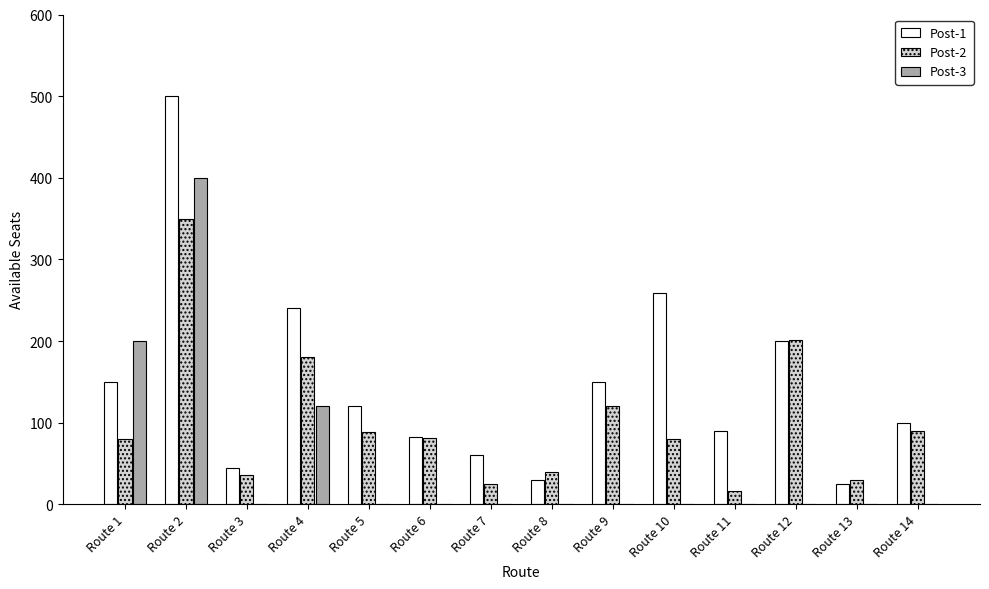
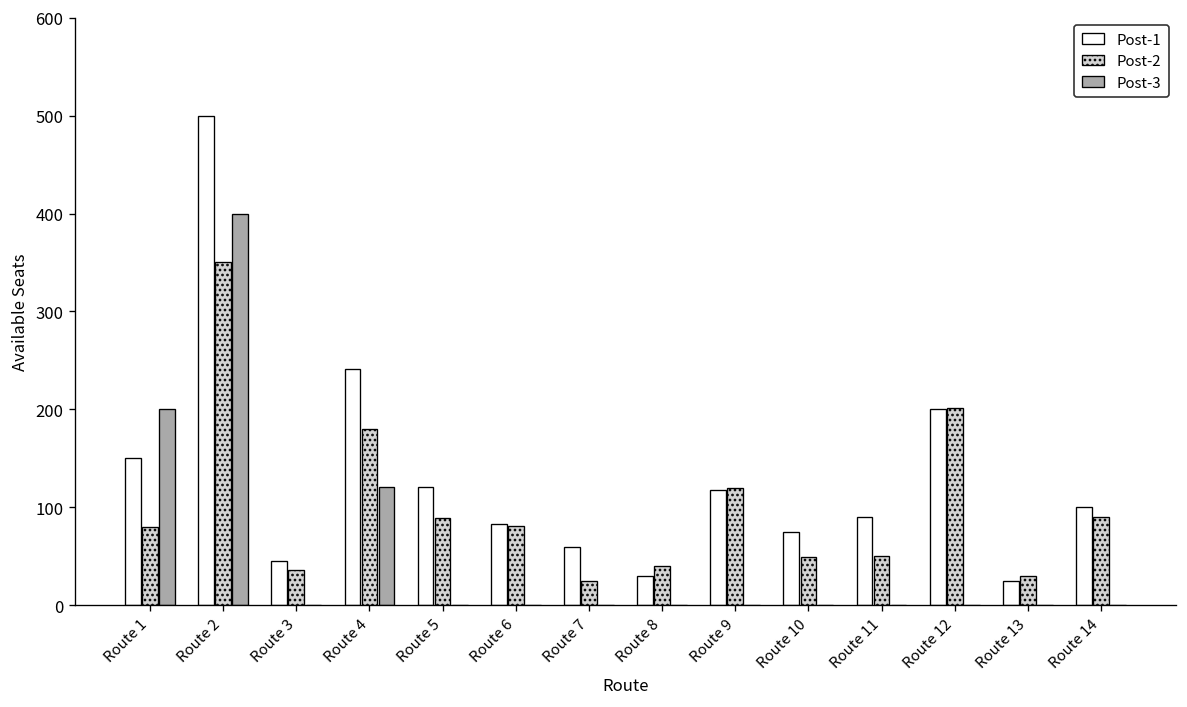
  {
    "Post-1": {
      "Route 1": 150,
      "Route 2": 500,
      "Route 3": 50,
      "Route 4": 240,
      "Route 5": 120,
      "Route 6": 80,
      "Route 7": 60,
      "Route 8": 30,
-     "Route 9": 150,
-     "Route 10": 260,
+     "Route 9": 120,
+     "Route 10": 80,
      "Route 11": 90,
      "Route 12": 200,
      "Route 13": 30,
      "Route 14": 100
    },
    "Post-2": {
      "Route 1": 80,
      "Route 2": 350,
      "Route 3": 40,
      "Route 4": 180,
      "Route 5": 90,
      "Route 6": 80,
      "Route 7": 30,
      "Route 8": 40,
      "Route 9": 120,
-     "Route 10": 80,
-     "Route 11": 20,
+     "Route 10": 50,
+     "Route 11": 50,
      "Route 12": 200,
      "Route 13": 30,
      "Route 14": 90
    },
    "Post-3": {
      "Route 1": 200,
      "Route 2": 400,
      "Route 3": 0,
      "Route 4": 120,
      "Route 5": 0,
      "Route 6": 0,
      "Route 7": 0,
      "Route 8": 0,
      "Route 9": 0,
      "Route 10": 0,
      "Route 11": 0,
      "Route 12": 0,
      "Route 13": 0,
      "Route 14": 0
    }
  }
